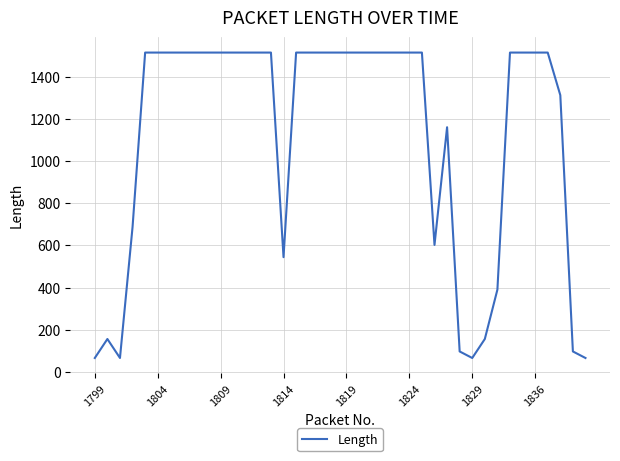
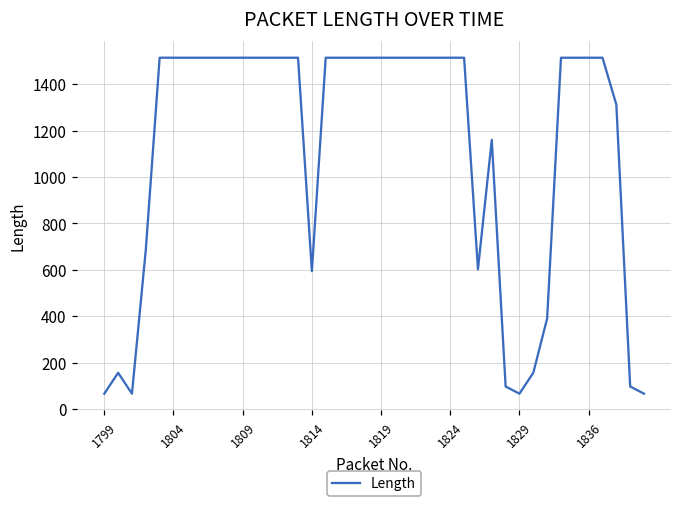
  {
    "1799": 70,
    "1804": 1510,
    "1809": 1510,
-   "1814": 540,
+   "1814": 590,
    "1819": 1510,
    "1824": 1510,
    "1829": 70,
    "1836": 1510
  }
